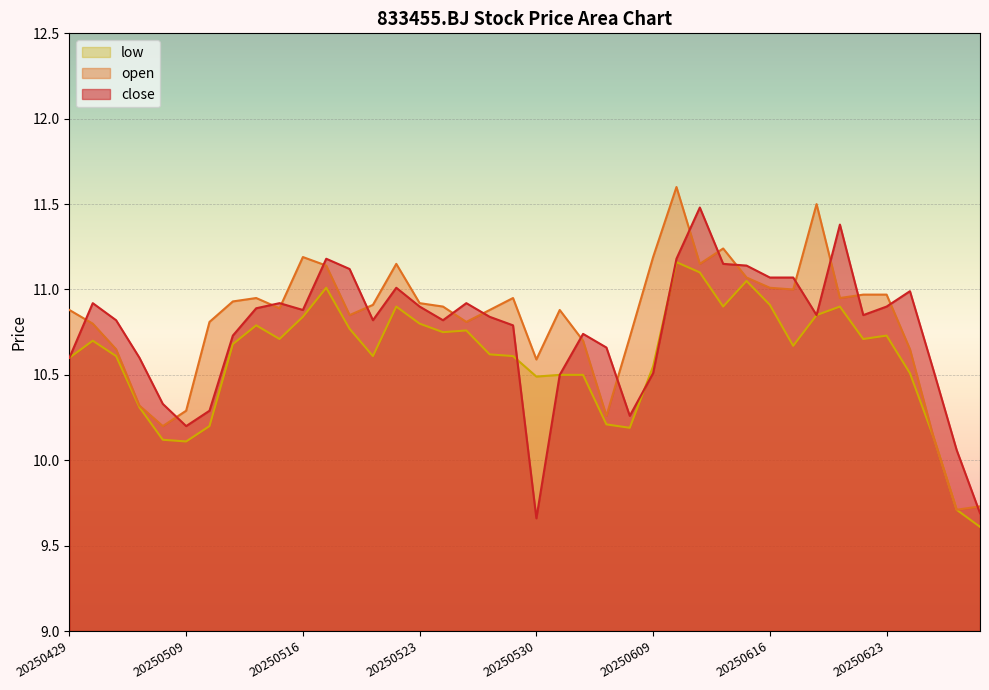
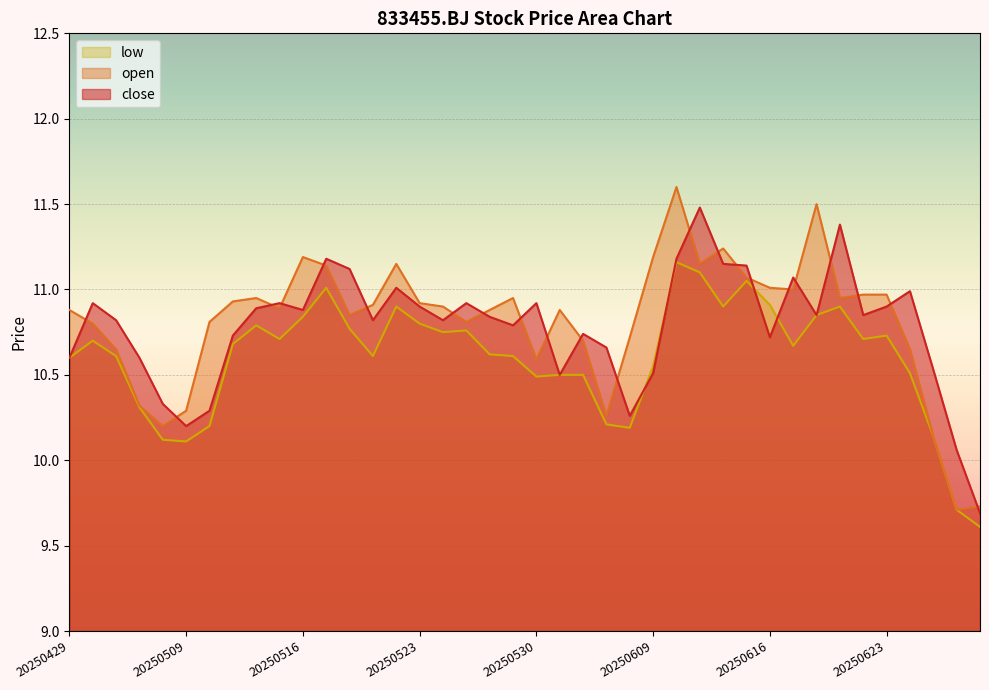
  {
    "close": {
      "20250509": 10.20,
      "20250516": 10.88,
      "20250523": 10.90,
-     "20250530": 9.66,
+     "20250530": 10.92,
      "20250609": 10.51,
-     "20250616": 11.07,
+     "20250616": 10.72,
      "20250623": 10.90
    }
  }
